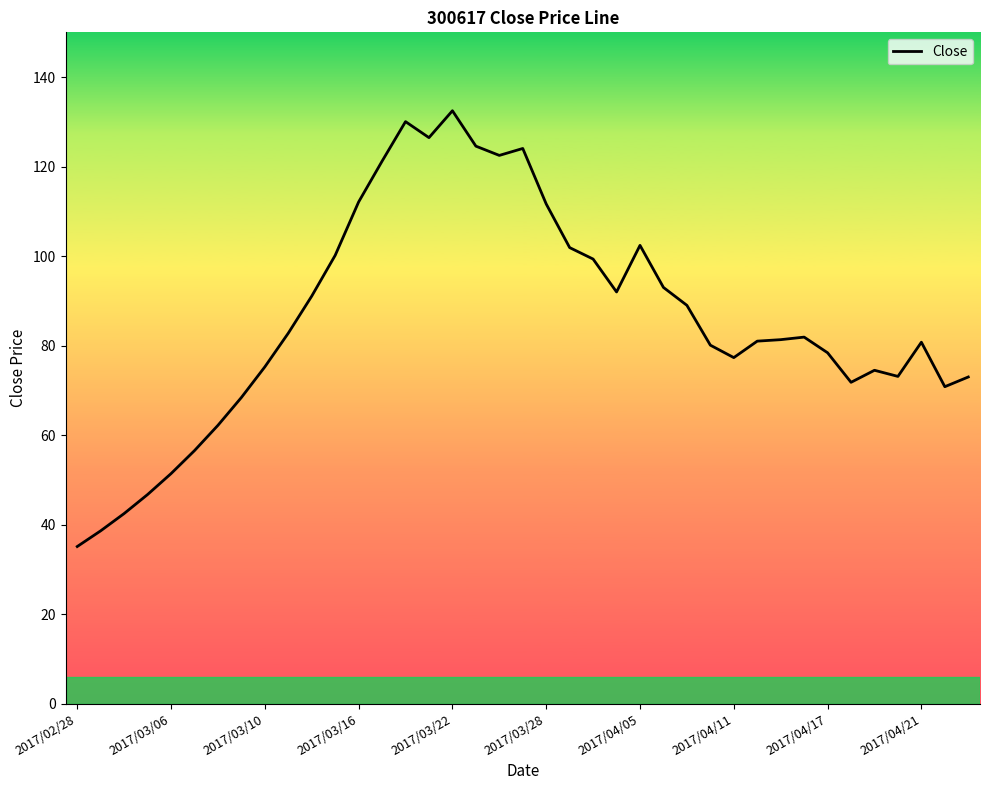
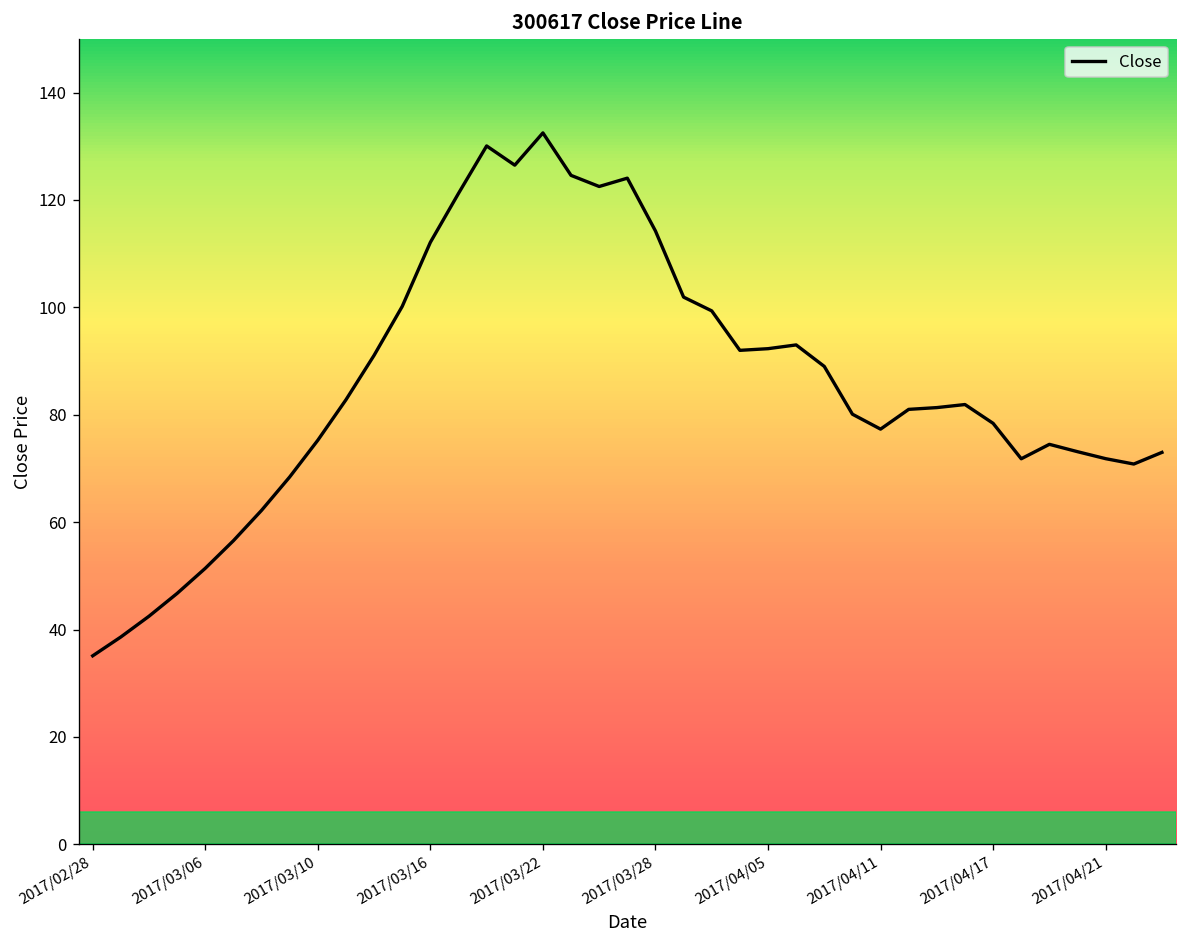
  {
    "2017/02/28": 35,
    "2017/03/06": 51,
    "2017/03/10": 75,
    "2017/03/16": 112,
    "2017/03/22": 132,
-   "2017/03/28": 112,
-   "2017/04/05": 102,
+   "2017/03/28": 114,
+   "2017/04/05": 92,
    "2017/04/11": 77,
    "2017/04/17": 78,
-   "2017/04/21": 81
+   "2017/04/21": 72
  }
